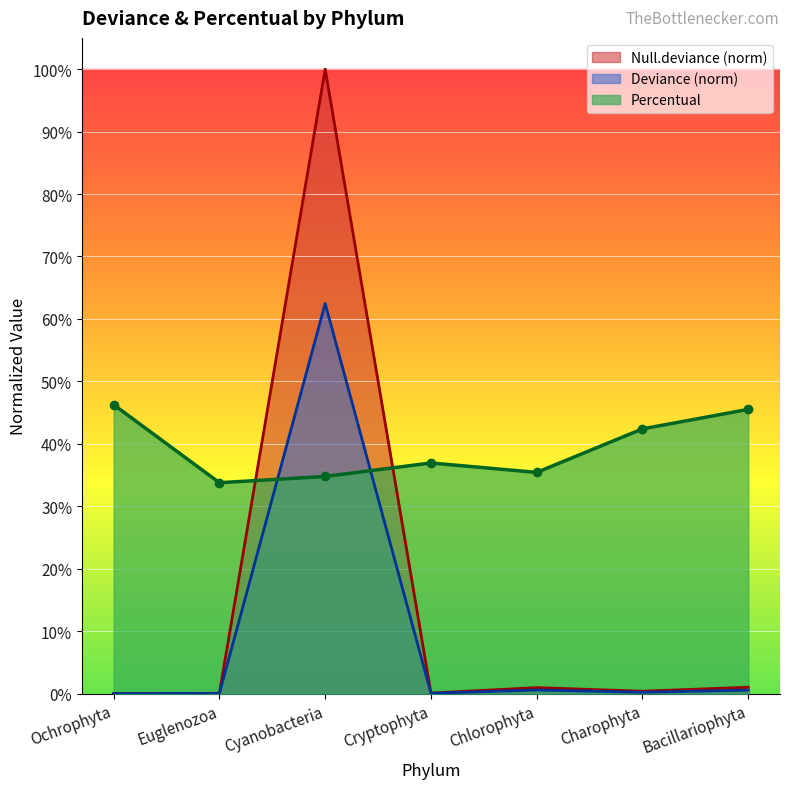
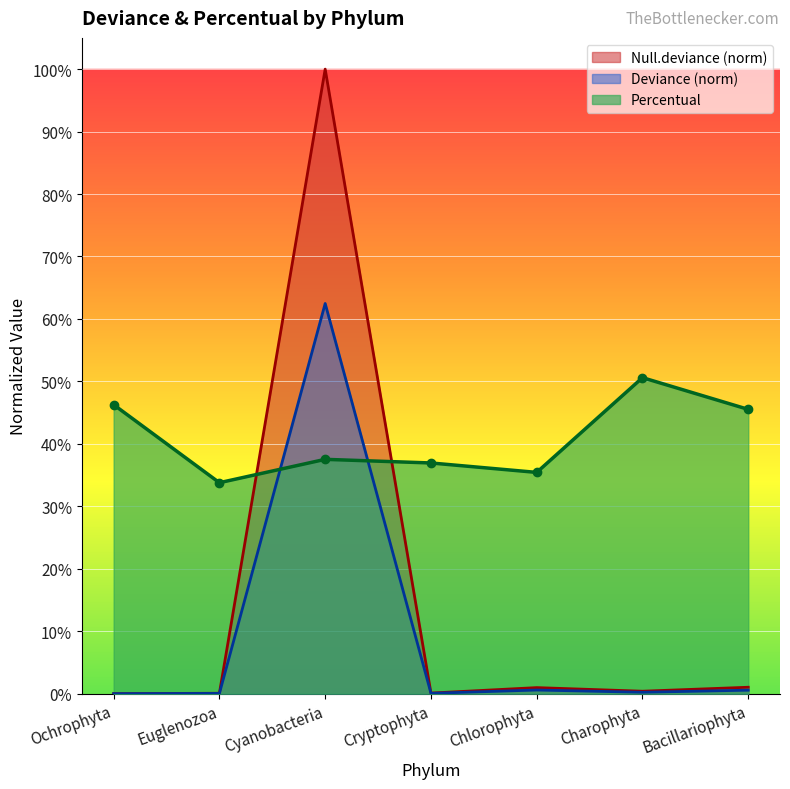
  {
    "Percentual": {
      "Ochrophyta": "46%",
      "Euglenozoa": "34%",
-     "Cyanobacteria": "35%",
+     "Cyanobacteria": "38%",
      "Cryptophyta": "37%",
      "Chlorophyta": "35%",
-     "Charophyta": "42%",
+     "Charophyta": "51%",
      "Bacillariophyta": "46%"
    }
  }
